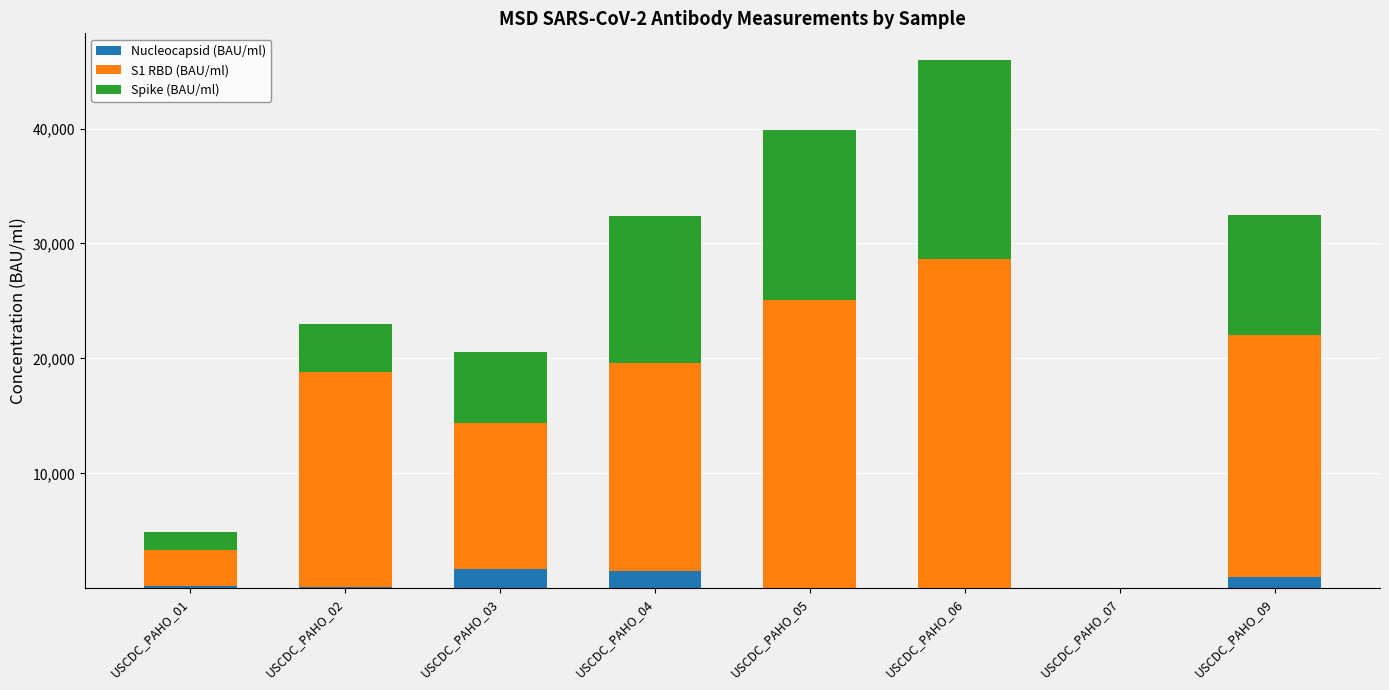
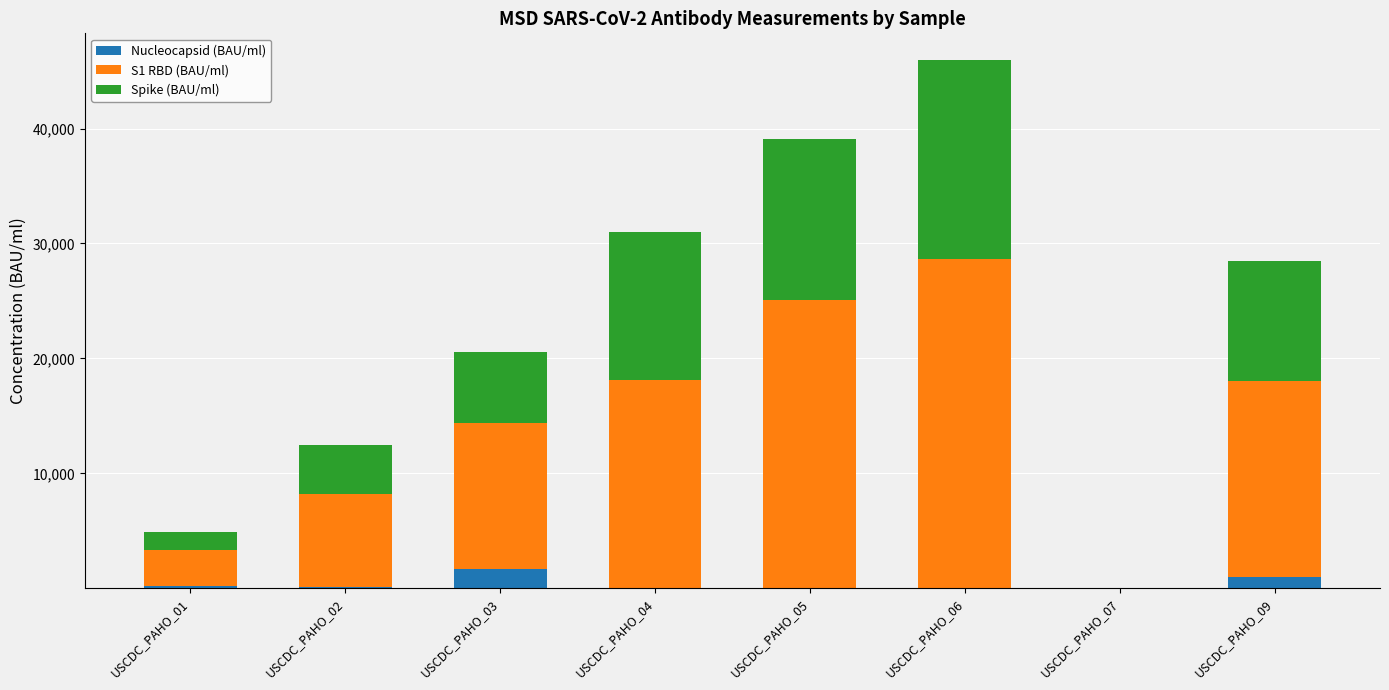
  {
    "Nucleocapsid (BAU/ml)": {
      "USCDC_PAHO_03": "1,700",
-     "USCDC_PAHO_04": "1,500",
+     "USCDC_PAHO_04": "0",
      "USCDC_PAHO_09": "1,000"
    },
    "S1 RBD (BAU/ml)": {
      "USCDC_PAHO_01": "3,200",
-     "USCDC_PAHO_02": "18,700",
+     "USCDC_PAHO_02": "8,100",
      "USCDC_PAHO_03": "12,700",
      "USCDC_PAHO_04": "18,100",
      "USCDC_PAHO_05": "25,000",
      "USCDC_PAHO_06": "28,600",
-     "USCDC_PAHO_09": "21,000"
+     "USCDC_PAHO_09": "17,000"
    },
    "Spike (BAU/ml)": {
      "USCDC_PAHO_01": "1,600",
      "USCDC_PAHO_02": "4,300",
      "USCDC_PAHO_03": "6,100",
      "USCDC_PAHO_04": "12,800",
-     "USCDC_PAHO_05": "14,800",
+     "USCDC_PAHO_05": "14,000",
      "USCDC_PAHO_06": "17,400",
      "USCDC_PAHO_09": "10,500"
    }
  }
